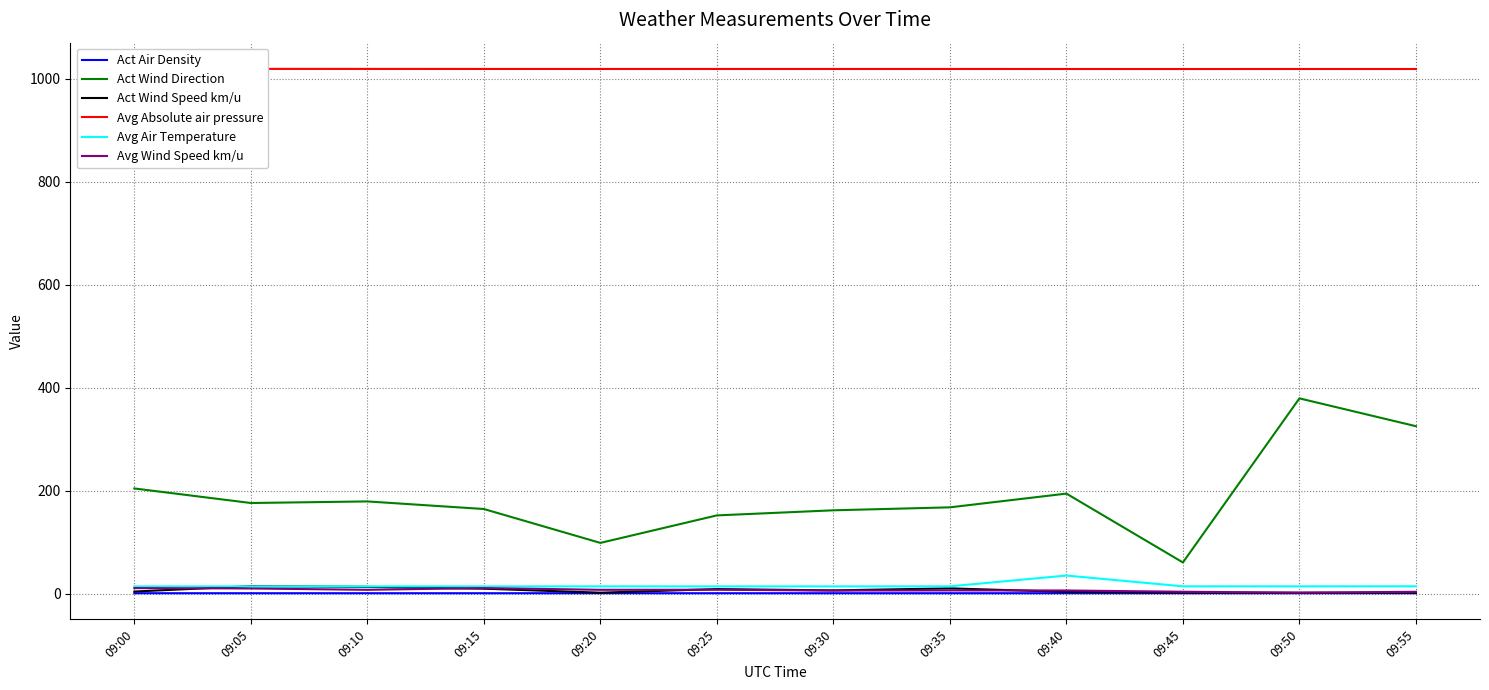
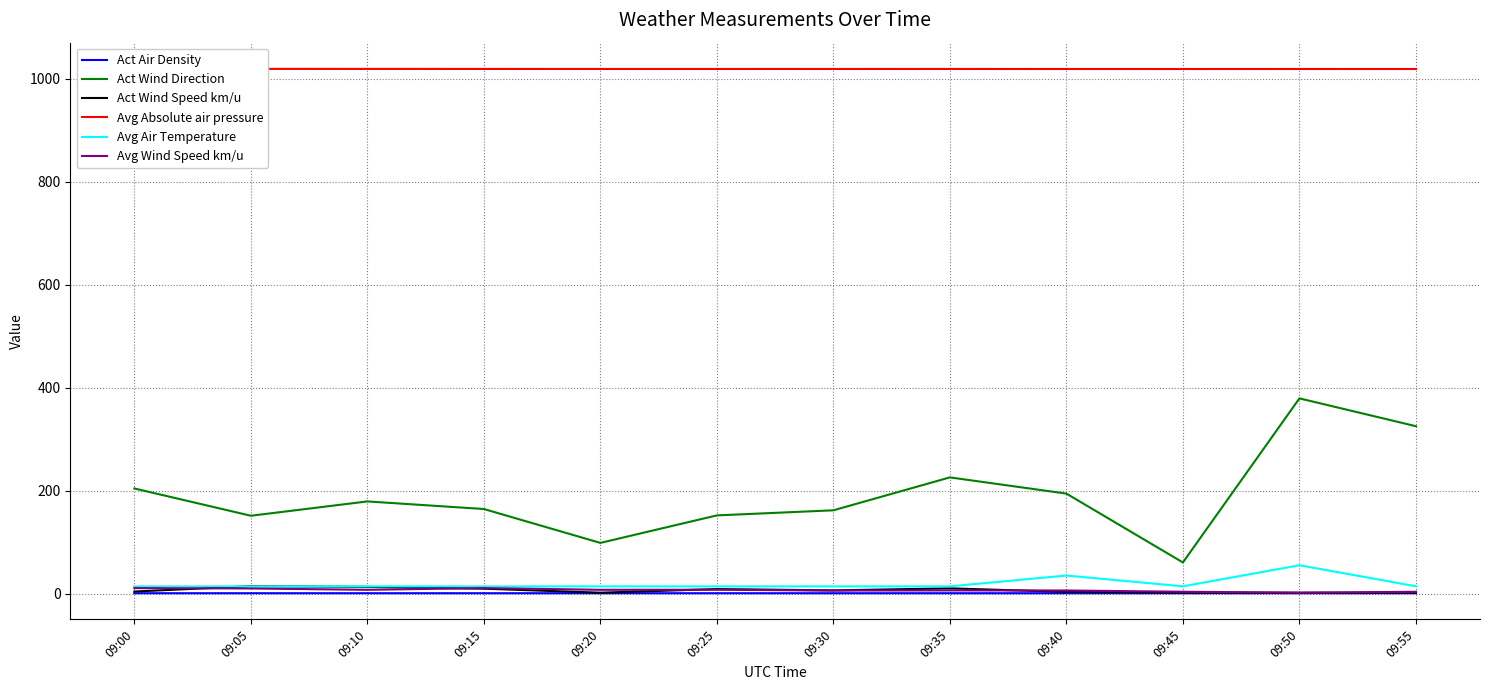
  {
    "Act Air Density": {
      "09:05": 0,
      "09:10": 0,
      "09:15": 0,
      "09:25": 0,
      "09:30": 0,
      "09:35": 0
    },
    "Act Wind Direction": {
      "09:00": 200,
-     "09:05": 180,
+     "09:05": 150,
      "09:10": 180,
      "09:15": 160,
      "09:20": 100,
      "09:25": 150,
      "09:30": 160,
-     "09:35": 170,
+     "09:35": 230,
      "09:40": 190,
      "09:45": 60,
      "09:50": 380,
      "09:55": 330
    },
    "Avg Absolute air pressure": {
      "09:10": 1020,
      "09:15": 1020,
      "09:20": 1020,
      "09:25": 1020,
      "09:30": 1020,
      "09:35": 1020,
      "09:40": 1020,
      "09:45": 1020,
      "09:50": 1020,
      "09:55": 1020
    },
    "Avg Air Temperature": {
      "09:20": 10,
      "09:25": 10,
      "09:30": 10,
      "09:40": 40,
      "09:45": 10,
-     "09:50": 10,
+     "09:50": 60,
      "09:55": 10
    },
    "Avg Wind Speed km/u": {
      "09:10": 10,
      "09:20": 10
    }
  }
